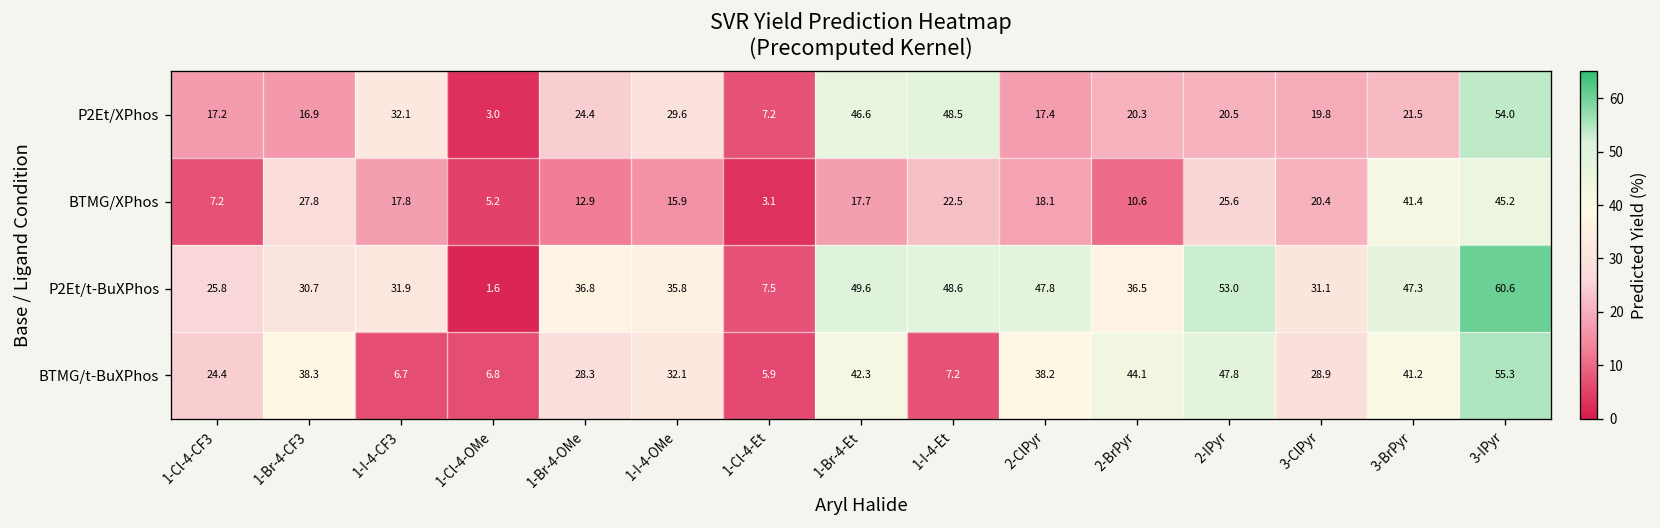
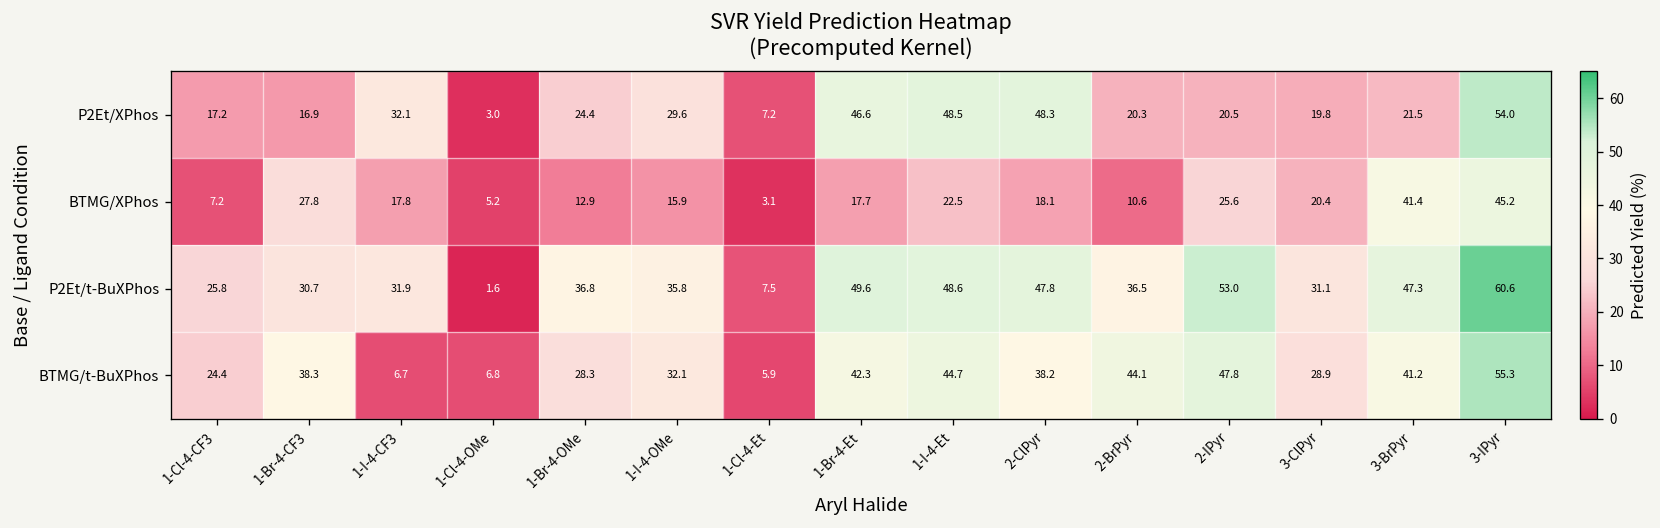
  {
    "P2Et/XPhos": {
      "1-Cl-4-CF3": 17.2,
      "1-Br-4-CF3": 16.9,
      "1-I-4-CF3": 32.1,
      "1-Cl-4-OMe": 3.0,
      "1-Br-4-OMe": 24.4,
      "1-I-4-OMe": 29.6,
      "1-Cl-4-Et": 7.2,
      "1-Br-4-Et": 46.6,
      "1-I-4-Et": 48.5,
-     "2-ClPyr": 17.4,
+     "2-ClPyr": 48.3,
      "2-BrPyr": 20.3,
      "2-IPyr": 20.5,
      "3-ClPyr": 19.8,
      "3-BrPyr": 21.5,
      "3-IPyr": 54.0
    },
    "BTMG/XPhos": {
      "1-Cl-4-CF3": 7.2,
      "1-Br-4-CF3": 27.8,
      "1-I-4-CF3": 17.8,
      "1-Cl-4-OMe": 5.2,
      "1-Br-4-OMe": 12.9,
      "1-I-4-OMe": 15.9,
      "1-Cl-4-Et": 3.1,
      "1-Br-4-Et": 17.7,
      "1-I-4-Et": 22.5,
      "2-ClPyr": 18.1,
      "2-BrPyr": 10.6,
      "2-IPyr": 25.6,
      "3-ClPyr": 20.4,
      "3-BrPyr": 41.4,
      "3-IPyr": 45.2
    },
    "P2Et/t-BuXPhos": {
      "1-Cl-4-CF3": 25.8,
      "1-Br-4-CF3": 30.7,
      "1-I-4-CF3": 31.9,
      "1-Cl-4-OMe": 1.6,
      "1-Br-4-OMe": 36.8,
      "1-I-4-OMe": 35.8,
      "1-Cl-4-Et": 7.5,
      "1-Br-4-Et": 49.6,
      "1-I-4-Et": 48.6,
      "2-ClPyr": 47.8,
      "2-BrPyr": 36.5,
      "2-IPyr": 53.0,
      "3-ClPyr": 31.1,
      "3-BrPyr": 47.3,
      "3-IPyr": 60.6
    },
    "BTMG/t-BuXPhos": {
      "1-Cl-4-CF3": 24.4,
      "1-Br-4-CF3": 38.3,
      "1-I-4-CF3": 6.7,
      "1-Cl-4-OMe": 6.8,
      "1-Br-4-OMe": 28.3,
      "1-I-4-OMe": 32.1,
      "1-Cl-4-Et": 5.9,
      "1-Br-4-Et": 42.3,
-     "1-I-4-Et": 7.2,
+     "1-I-4-Et": 44.7,
      "2-ClPyr": 38.2,
      "2-BrPyr": 44.1,
      "2-IPyr": 47.8,
      "3-ClPyr": 28.9,
      "3-BrPyr": 41.2,
      "3-IPyr": 55.3
    }
  }
